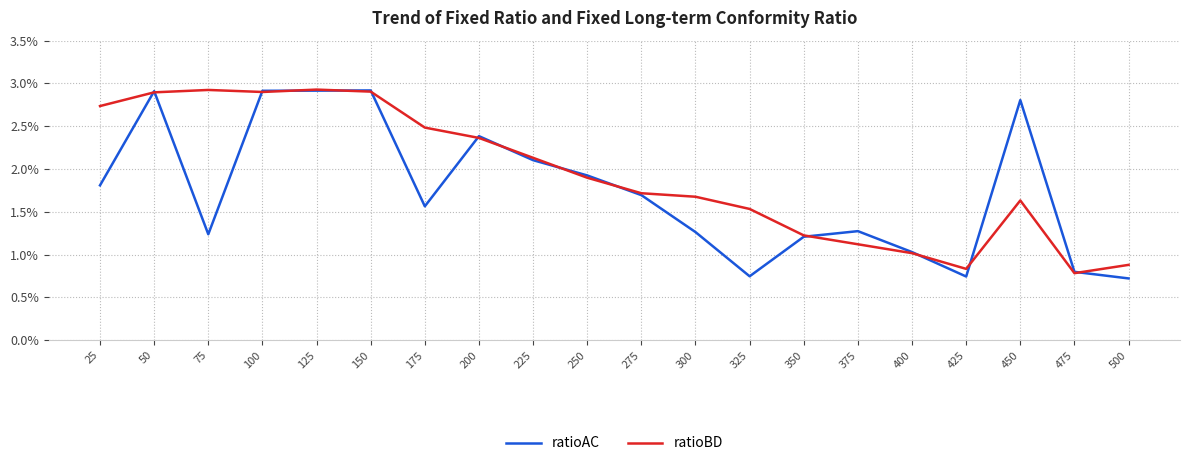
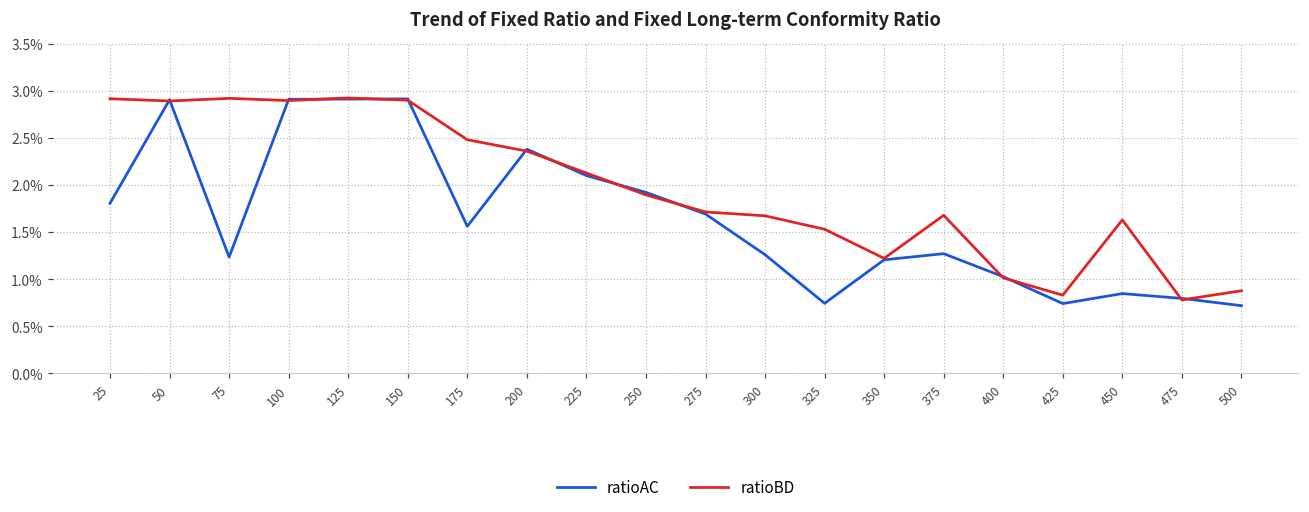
  {
    "ratioAC": {
      "25": "1.8%",
      "75": "1.2%",
      "175": "1.6%",
      "300": "1.3%",
      "325": "0.7%",
      "375": "1.3%",
      "425": "0.7%",
-     "450": "2.8%",
+     "450": "0.8%",
      "500": "0.7%"
    },
    "ratioBD": {
-     "25": "2.7%",
+     "25": "2.9%",
      "75": "2.9%",
      "175": "2.5%",
      "300": "1.7%",
      "325": "1.5%",
-     "375": "1.1%",
+     "375": "1.7%",
      "425": "0.8%",
      "450": "1.6%",
      "500": "0.9%"
    }
  }
